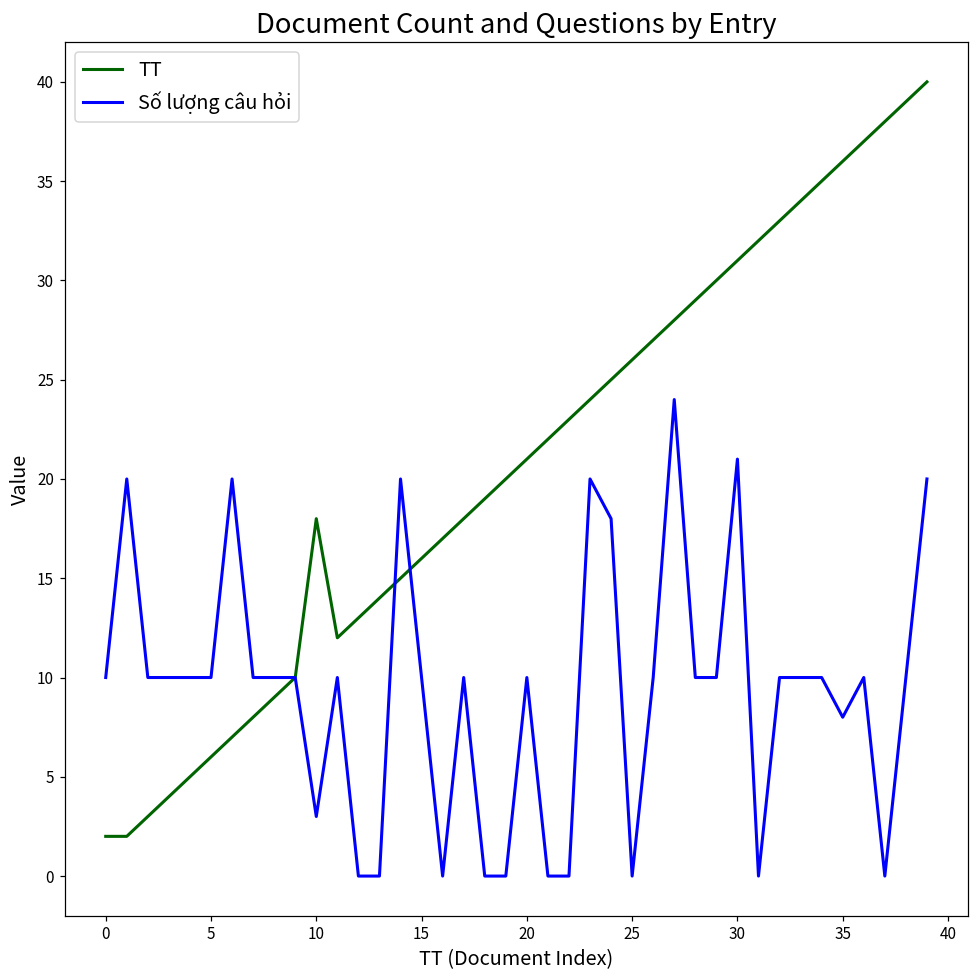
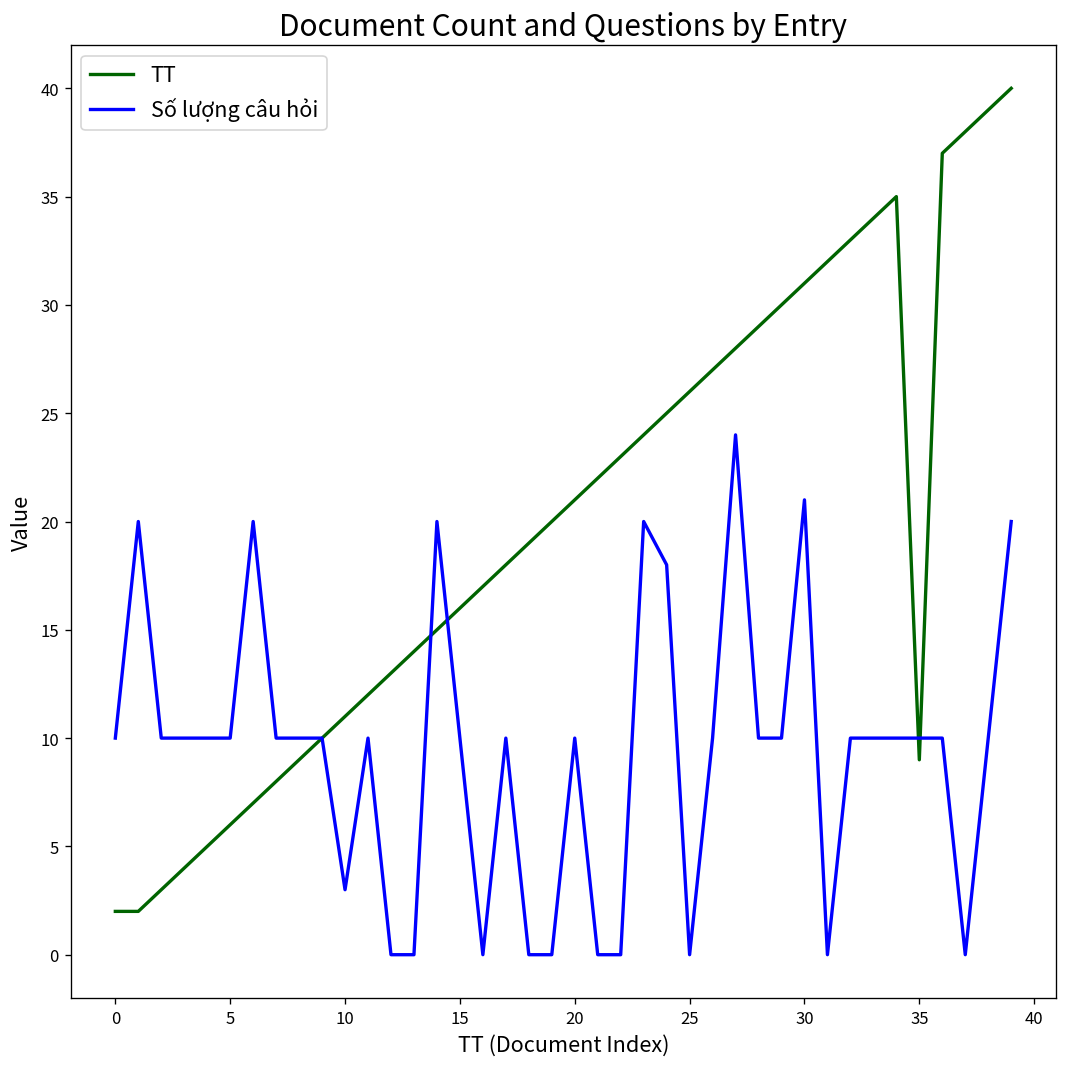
  {
    "TT": {
      "0": 2,
      "5": 6,
-     "10": 18,
+     "10": 11,
      "15": 16,
      "20": 21,
      "25": 26,
      "30": 31,
-     "35": 36
+     "35": 9
    },
    "Số lượng câu hỏi": {
      "0": 10,
      "5": 10,
      "10": 3,
      "15": 10,
      "20": 10,
      "25": 0,
      "30": 21,
-     "35": 8
+     "35": 10
    }
  }
